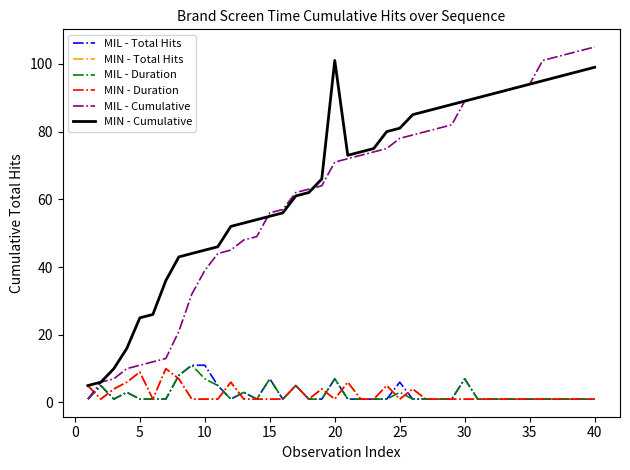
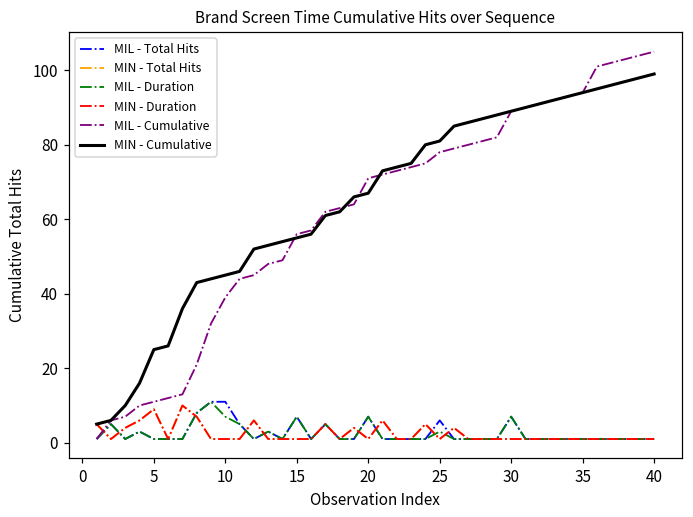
  {
    "MIL - Total Hits": {
      "10": 11,
      "25": 6
    },
    "MIN - Duration": {
      "5": 9,
      "10": 1,
      "15": 1,
      "20": 1,
      "25": 1,
      "30": 1
    },
    "MIL - Duration": {
      "10": 7,
      "25": 3
    },
    "MIL - Cumulative": {
      "5": 11,
      "10": 39,
      "15": 56,
      "20": 71,
      "25": 78,
      "40": 105
    },
    "MIN - Cumulative": {
      "5": 25,
      "10": 45,
      "15": 55,
-     "20": 101,
+     "20": 67,
      "25": 81,
      "40": 99
    }
  }
